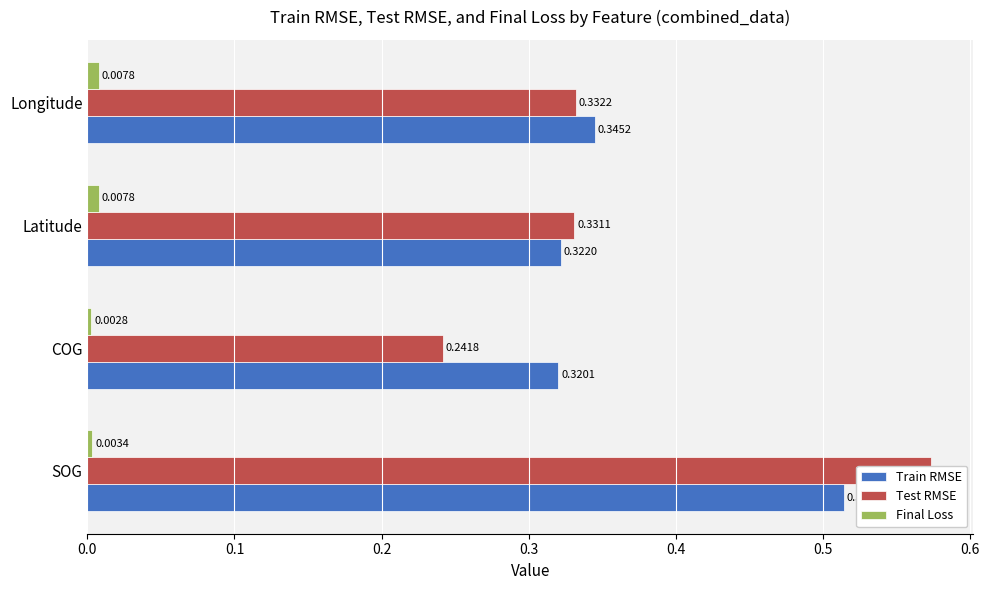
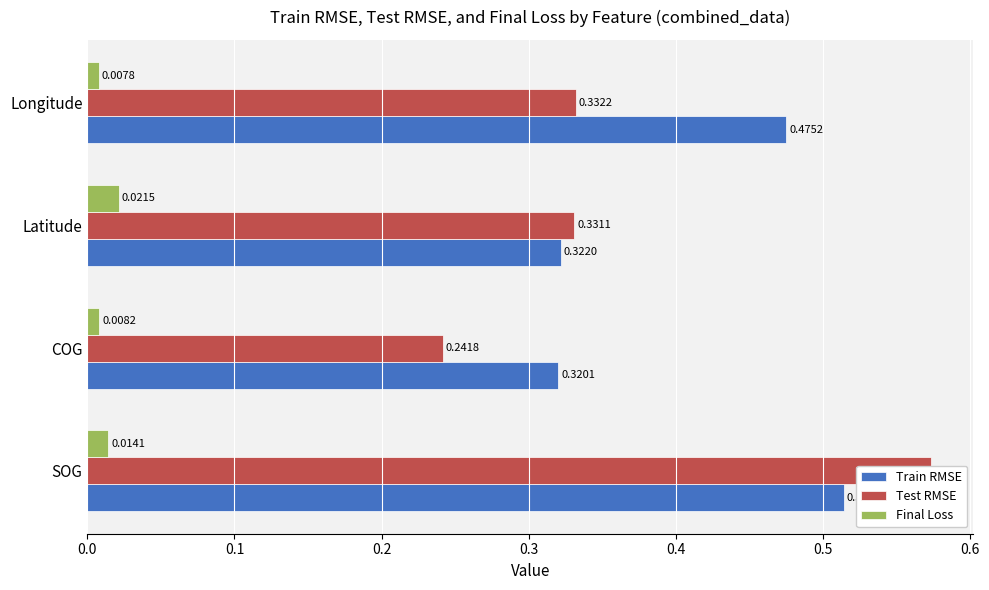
  {
    "Train RMSE": {
-     "Longitude": 0.3452,
+     "Longitude": 0.4752,
      "Latitude": 0.3220,
      "COG": 0.3201
    },
    "Test RMSE": {
      "Longitude": 0.3322,
      "Latitude": 0.3311,
      "COG": 0.2418
    },
    "Final Loss": {
      "Longitude": 0.0078,
-     "Latitude": 0.0078,
-     "COG": 0.0028,
-     "SOG": 0.0034
+     "Latitude": 0.0215,
+     "COG": 0.0082,
+     "SOG": 0.0141
    }
  }
